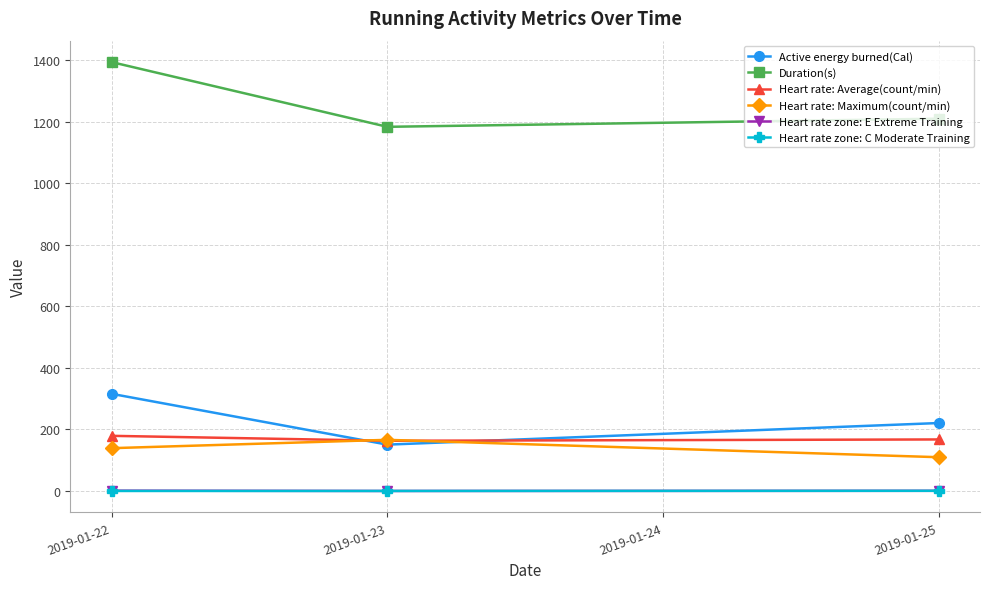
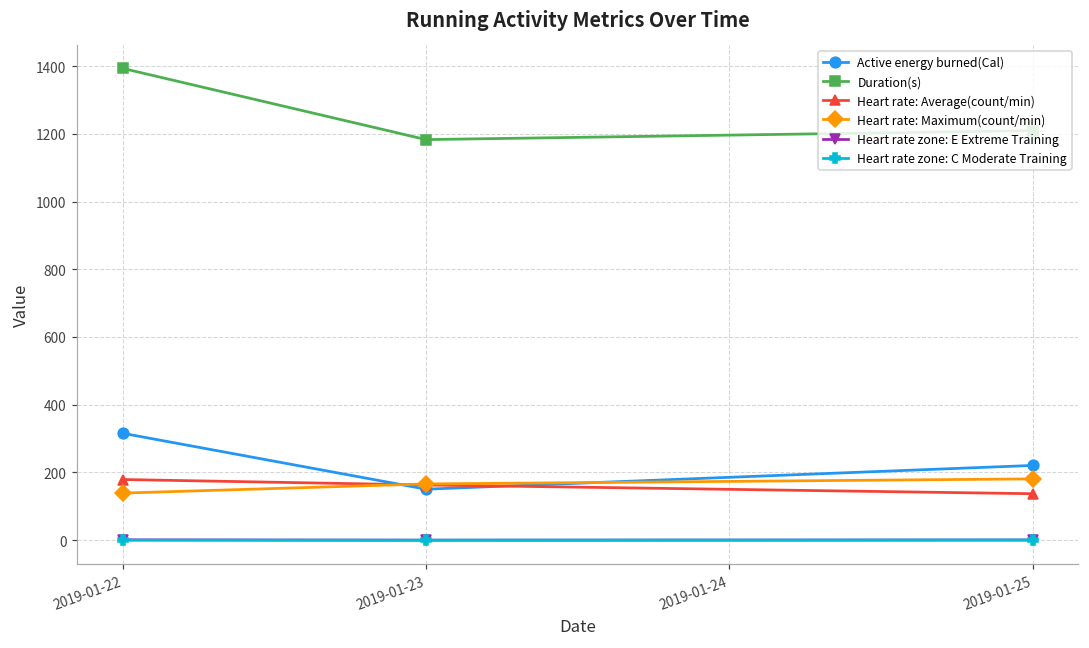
  {
    "Duration(s)": {
      "2019-01-22": 1390,
      "2019-01-23": 1180
    },
    "Heart rate: Average(count/min)": {
      "2019-01-22": 180,
-     "2019-01-25": 170
+     "2019-01-25": 140
    },
    "Heart rate: Maximum(count/min)": {
      "2019-01-22": 140,
-     "2019-01-25": 110
+     "2019-01-25": 180
    }
  }
